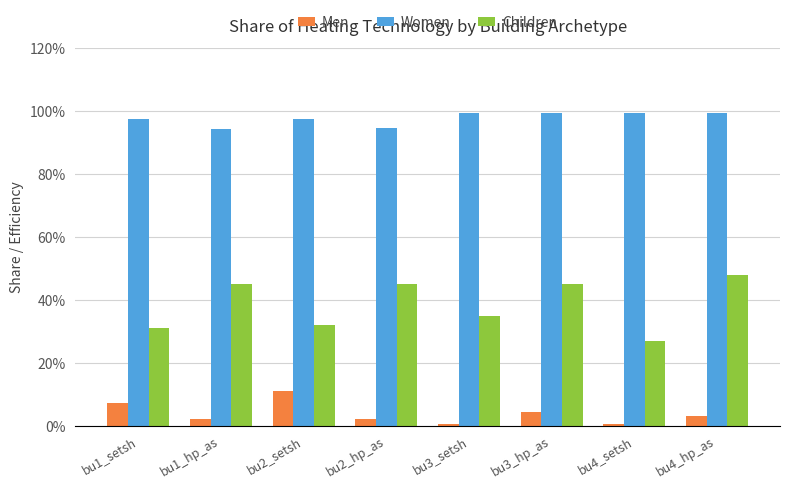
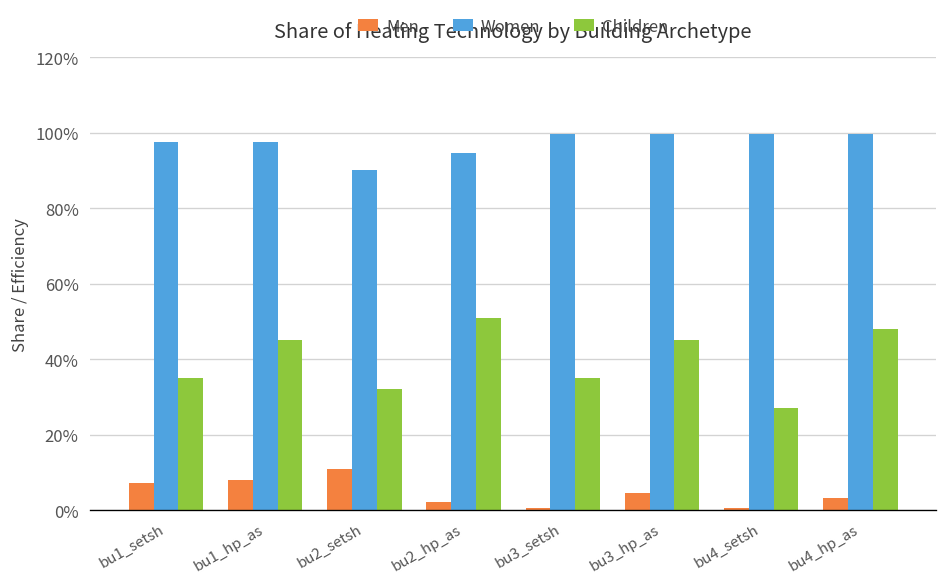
  {
    "Men": {
      "bu1_setsh": "7%",
-     "bu1_hp_as": "2%",
+     "bu1_hp_as": "8%",
      "bu2_setsh": "11%",
      "bu2_hp_as": "2%",
      "bu3_hp_as": "4%",
      "bu4_hp_as": "3%"
    },
    "Women": {
      "bu1_setsh": "98%",
-     "bu1_hp_as": "95%",
-     "bu2_setsh": "98%",
+     "bu1_hp_as": "98%",
+     "bu2_setsh": "90%",
      "bu2_hp_as": "95%",
      "bu3_setsh": "100%",
      "bu3_hp_as": "100%",
      "bu4_setsh": "100%",
      "bu4_hp_as": "100%"
    },
    "Children": {
-     "bu1_setsh": "31%",
+     "bu1_setsh": "35%",
      "bu1_hp_as": "45%",
      "bu2_setsh": "32%",
-     "bu2_hp_as": "45%",
+     "bu2_hp_as": "51%",
      "bu3_setsh": "35%",
      "bu3_hp_as": "45%",
      "bu4_setsh": "27%",
      "bu4_hp_as": "48%"
    }
  }
